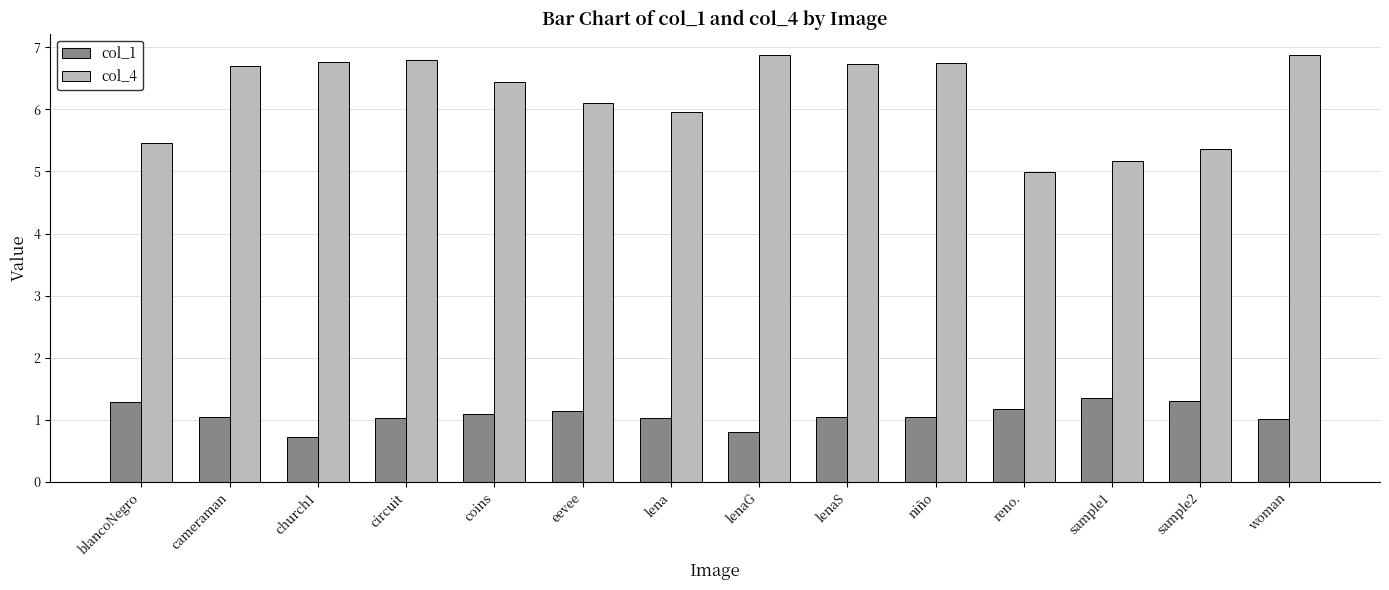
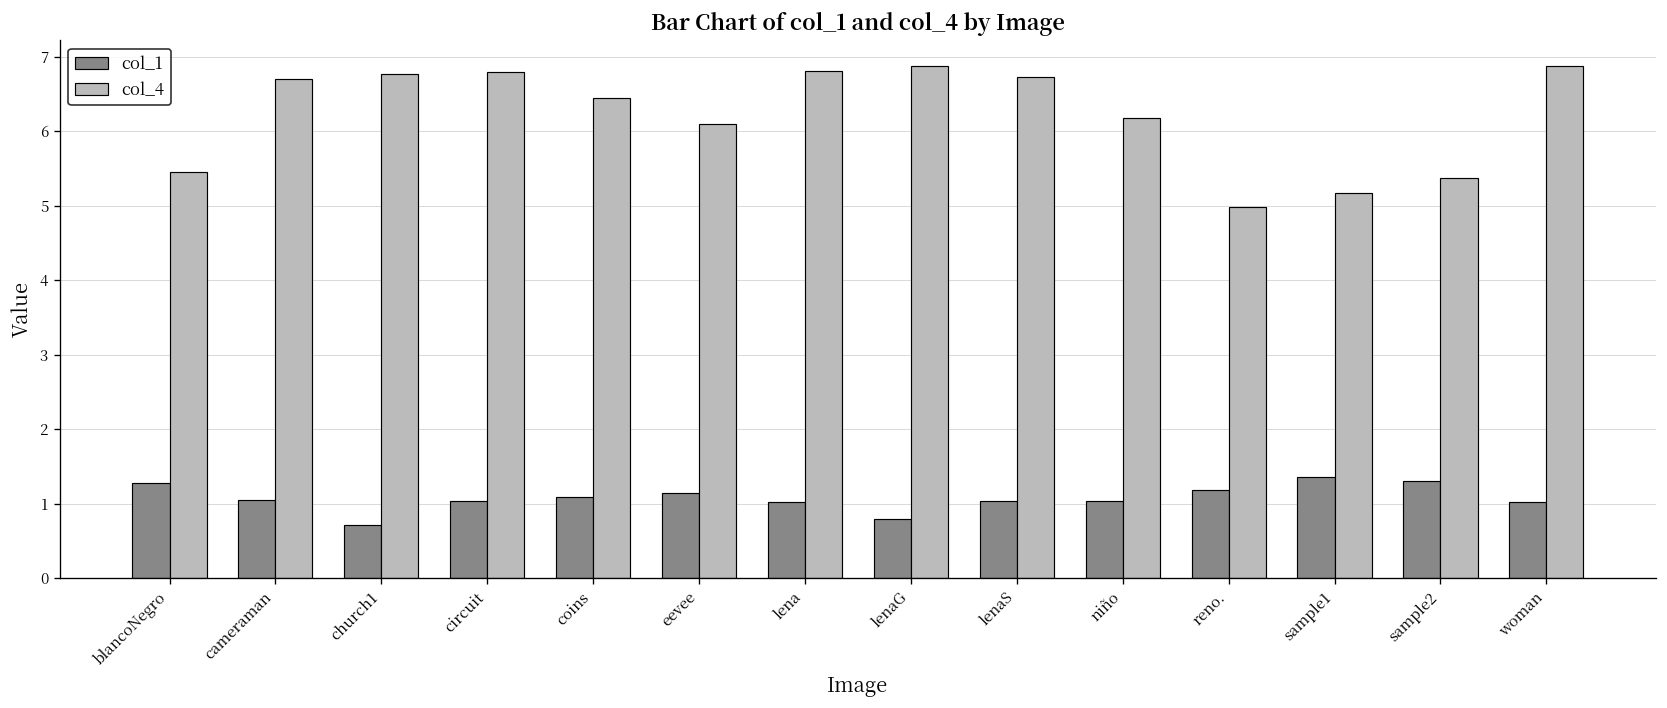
  {
    "col_1": {
      "blancoNegro": 1.3,
      "cameraman": 1.0,
      "church1": 0.7,
      "circuit": 1.0,
      "coins": 1.1,
      "eevee": 1.1,
      "lena": 1.0,
      "lenaG": 0.8,
      "lenaS": 1.0,
      "niño": 1.0,
      "reno.": 1.2,
      "sample1": 1.4,
      "sample2": 1.3,
      "woman": 1.0
    },
    "col_4": {
      "blancoNegro": 5.5,
      "cameraman": 6.7,
      "church1": 6.8,
      "circuit": 6.8,
      "coins": 6.4,
      "eevee": 6.1,
-     "lena": 6.0,
+     "lena": 6.8,
      "lenaG": 6.9,
      "lenaS": 6.7,
-     "niño": 6.8,
+     "niño": 6.2,
      "reno.": 5.0,
      "sample1": 5.2,
      "sample2": 5.4,
      "woman": 6.9
    }
  }
